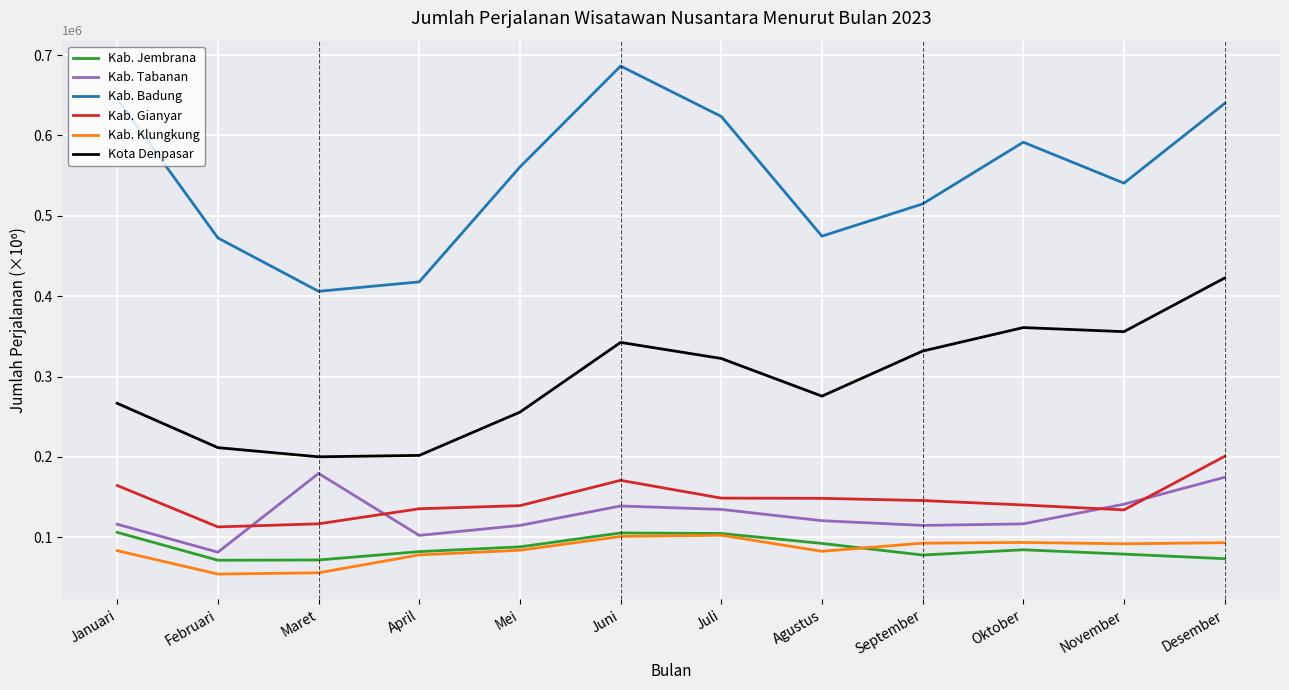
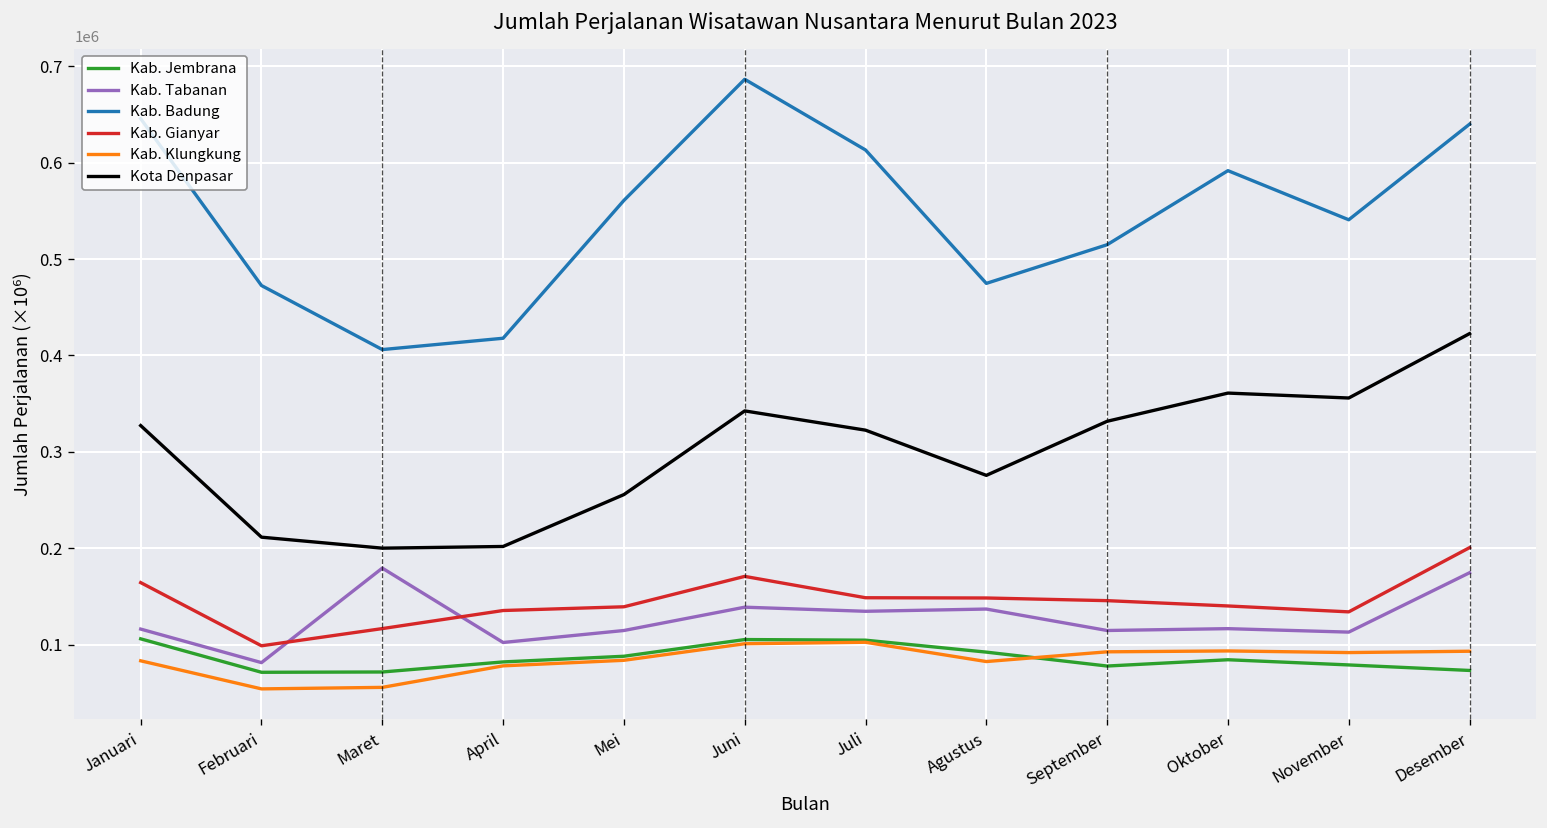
  {
    "Kab. Jembrana": {
      "Januari": 0.11,
      "Februari": 0.07,
      "Maret": 0.07,
      "April": 0.08,
      "Mei": 0.09,
      "Juni": 0.11,
      "Agustus": 0.09,
      "September": 0.08,
      "Oktober": 0.08,
      "November": 0.08,
      "Desember": 0.07
    },
    "Kab. Tabanan": {
      "Januari": 0.12,
      "Februari": 0.08,
      "Maret": 0.18,
      "April": 0.10,
      "Mei": 0.11,
      "Juni": 0.14,
      "Juli": 0.13,
-     "Agustus": 0.12,
+     "Agustus": 0.14,
      "September": 0.11,
      "Oktober": 0.12,
-     "November": 0.14,
+     "November": 0.11,
      "Desember": 0.17
    },
    "Kab. Badung": {
      "Februari": 0.47,
      "Maret": 0.41,
      "April": 0.42,
      "Mei": 0.56,
      "Juni": 0.69,
-     "Juli": 0.62,
+     "Juli": 0.61,
      "Agustus": 0.47,
      "September": 0.51,
      "Oktober": 0.59,
      "November": 0.54,
      "Desember": 0.64
    },
    "Kab. Gianyar": {
      "Januari": 0.16,
-     "Februari": 0.11,
+     "Februari": 0.10,
      "Maret": 0.12,
      "April": 0.14,
      "Mei": 0.14,
      "Juni": 0.17,
      "Juli": 0.15,
      "Agustus": 0.15,
      "September": 0.15,
      "Oktober": 0.14,
      "November": 0.13,
      "Desember": 0.20
    },
    "Kab. Klungkung": {
      "Januari": 0.08,
      "Februari": 0.05,
      "Maret": 0.06,
      "April": 0.08,
      "Mei": 0.08,
      "Juni": 0.10,
      "Agustus": 0.08,
      "September": 0.09,
      "Oktober": 0.09,
      "November": 0.09,
      "Desember": 0.09
    },
    "Kota Denpasar": {
-     "Januari": 0.27,
+     "Januari": 0.33,
      "Februari": 0.21,
      "Maret": 0.20,
      "April": 0.20,
      "Mei": 0.26,
      "Juni": 0.34,
      "Juli": 0.32,
      "Agustus": 0.28,
      "September": 0.33,
      "Oktober": 0.36,
      "November": 0.36,
      "Desember": 0.42
    }
  }
